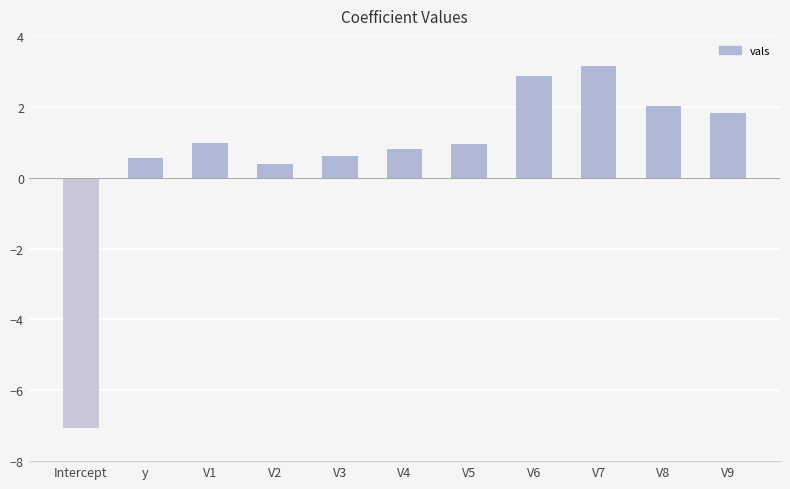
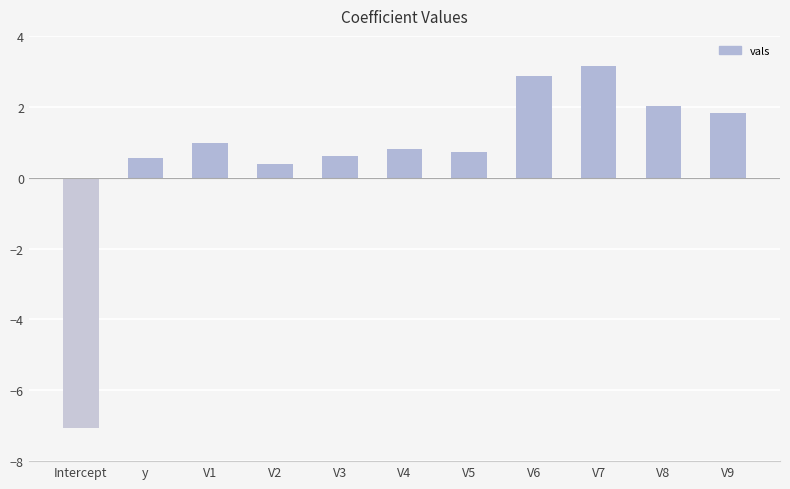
  {
    "Intercept": -7.1,
    "y": 0.6,
    "V1": 1.0,
    "V2": 0.4,
    "V3": 0.6,
    "V4": 0.8,
-   "V5": 1.0,
+   "V5": 0.7,
    "V6": 2.9,
    "V7": 3.2,
    "V8": 2.0,
    "V9": 1.8
  }
